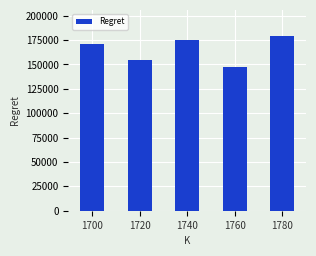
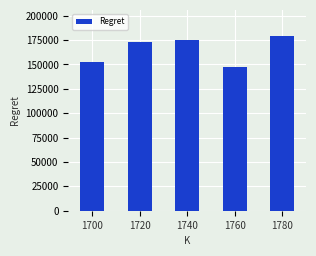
  {
-   "1700": 170000,
-   "1720": 150000,
+   "1700": 150000,
+   "1720": 170000,
    "1740": 180000,
    "1760": 150000,
    "1780": 180000
  }
